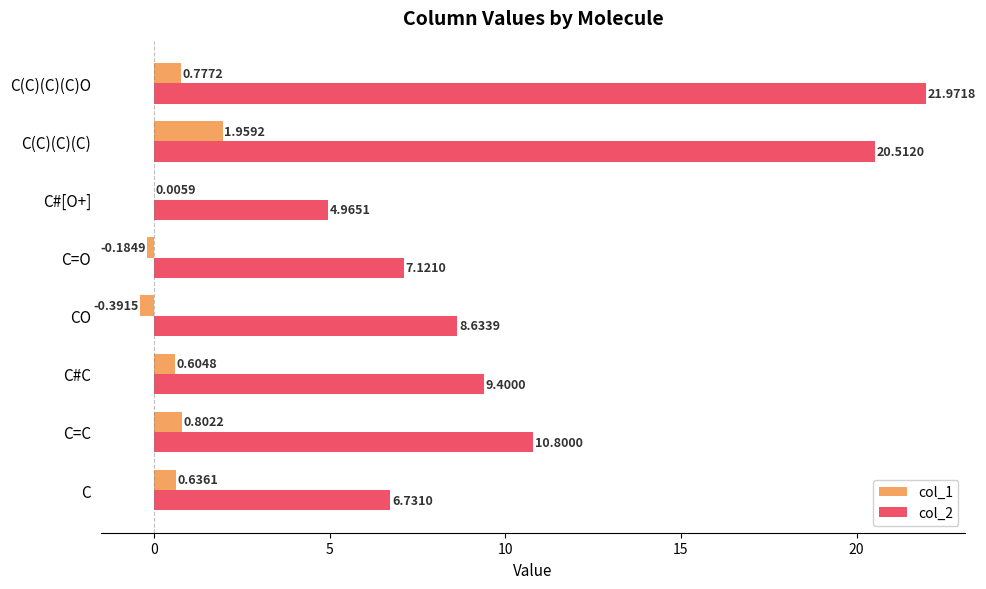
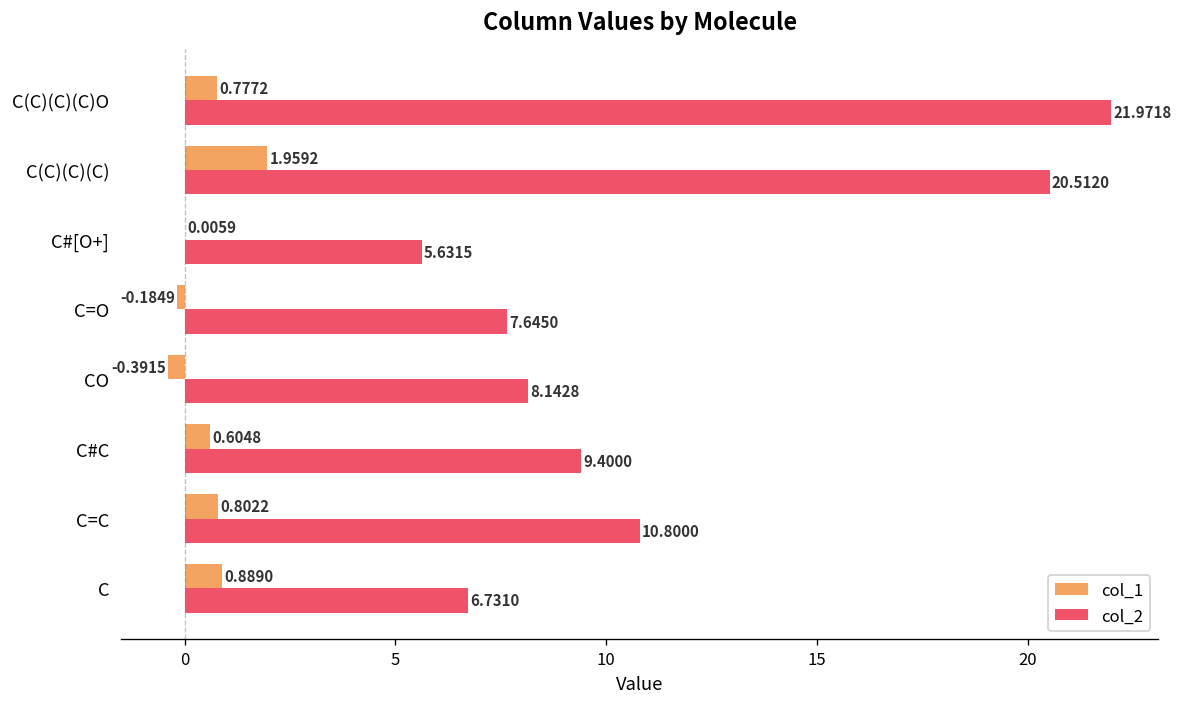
  {
    "col_1": {
      "C(C)(C)(C)O": 0.7772,
      "C(C)(C)(C)": 1.9592,
      "C#[O+]": 0.0059,
      "C=O": -0.1849,
      "CO": -0.3915,
      "C#C": 0.6048,
      "C=C": 0.8022,
-     "C": 0.6361
+     "C": 0.8890
    },
    "col_2": {
      "C(C)(C)(C)O": 21.9718,
      "C(C)(C)(C)": 20.5120,
-     "C#[O+]": 4.9651,
-     "C=O": 7.1210,
-     "CO": 8.6339,
+     "C#[O+]": 5.6315,
+     "C=O": 7.6450,
+     "CO": 8.1428,
      "C#C": 9.4000,
      "C=C": 10.8000,
      "C": 6.7310
    }
  }
